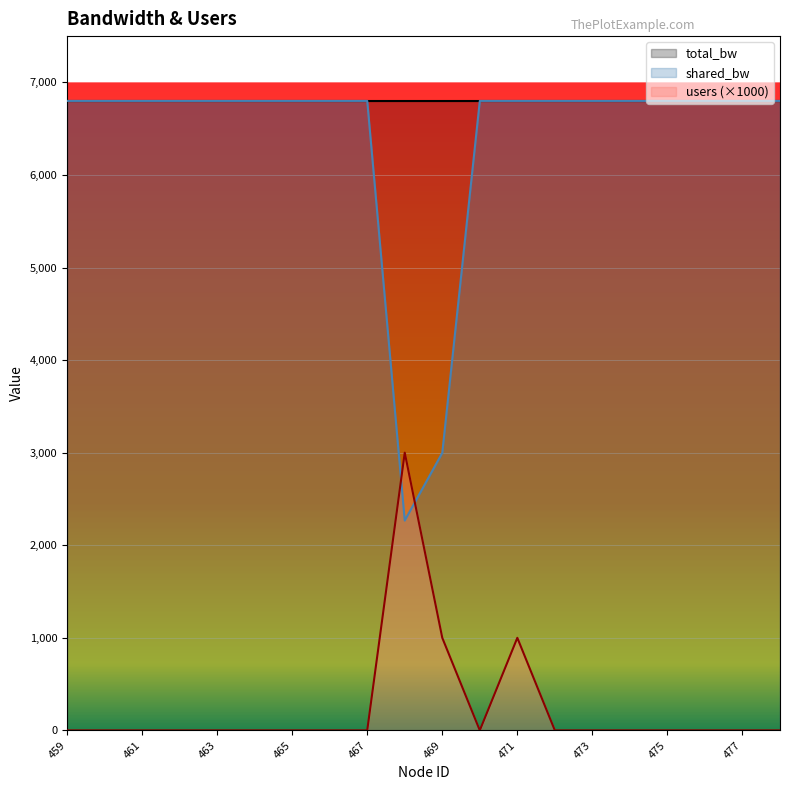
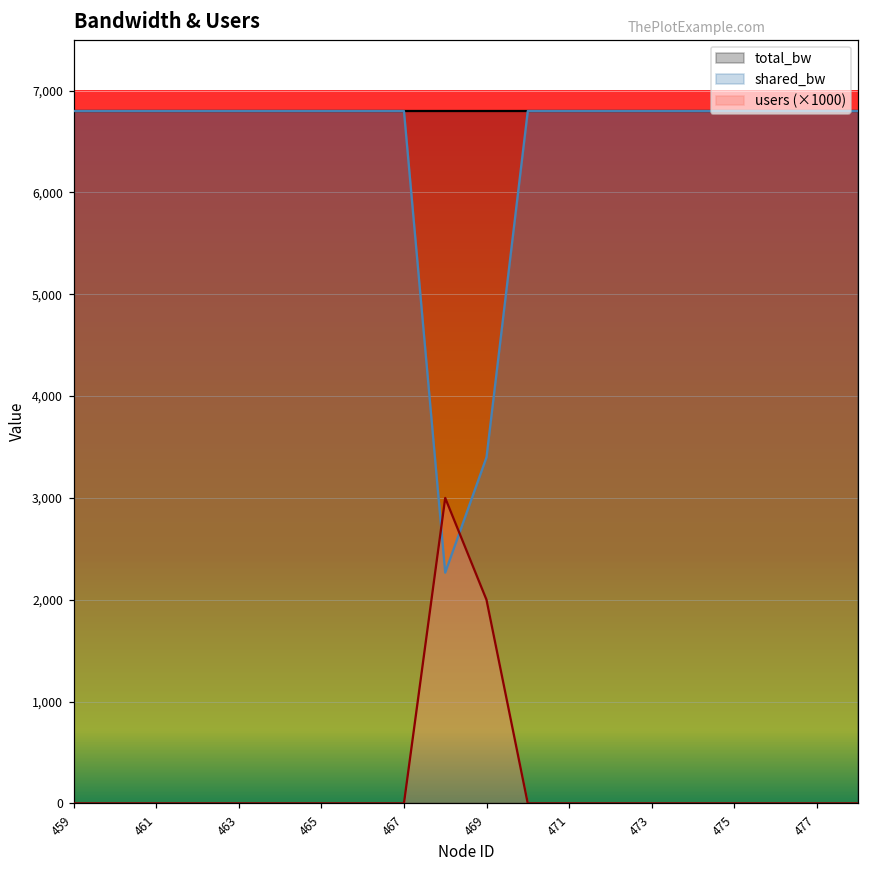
  {
    "total_bw": {
      "469": "6,800"
    },
    "shared_bw": {
-     "469": "3,000"
+     "469": "3,400"
    },
    "users (×1000)": {
      "459": "0",
      "461": "0",
      "463": "0",
      "465": "0",
      "467": "0",
-     "469": "1,000",
-     "471": "1,000",
+     "469": "2,000",
+     "471": "0",
      "473": "0",
      "475": "0",
      "477": "0"
    }
  }
